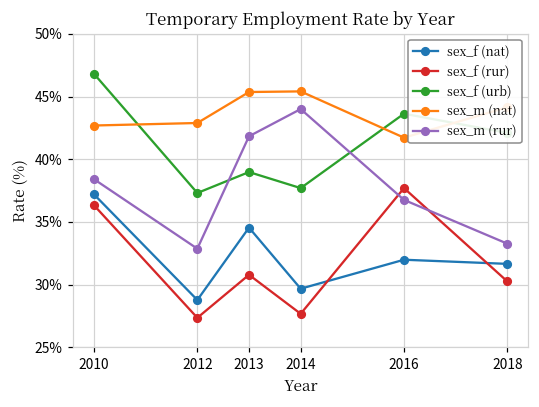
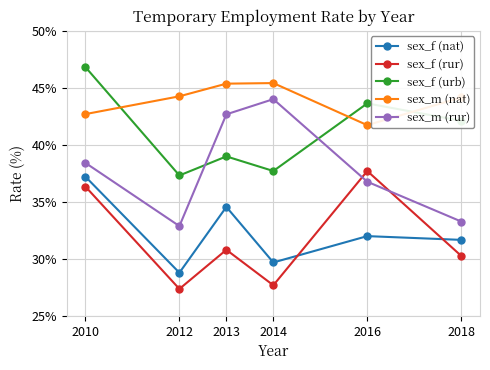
  {
    "sex_f (nat)": {
      "2010": "37.2%",
      "2012": "28.8%",
      "2013": "34.6%",
      "2014": "29.7%",
      "2016": "32.0%",
      "2018": "31.7%"
    },
    "sex_f (rur)": {
      "2010": "36.3%",
      "2012": "27.4%",
      "2013": "30.8%",
      "2014": "27.7%",
      "2016": "37.7%",
      "2018": "30.3%"
    },
    "sex_f (urb)": {
      "2010": "46.8%",
      "2012": "37.3%",
      "2013": "39.0%",
      "2014": "37.7%",
      "2016": "43.6%"
    },
    "sex_m (nat)": {
      "2010": "42.7%",
-     "2012": "42.9%",
+     "2012": "44.3%",
      "2013": "45.4%",
      "2014": "45.4%",
      "2016": "41.7%"
    },
    "sex_m (rur)": {
      "2010": "38.4%",
      "2012": "32.9%",
-     "2013": "41.8%",
+     "2013": "42.7%",
      "2014": "44.0%",
      "2016": "36.8%",
      "2018": "33.3%"
    }
  }
